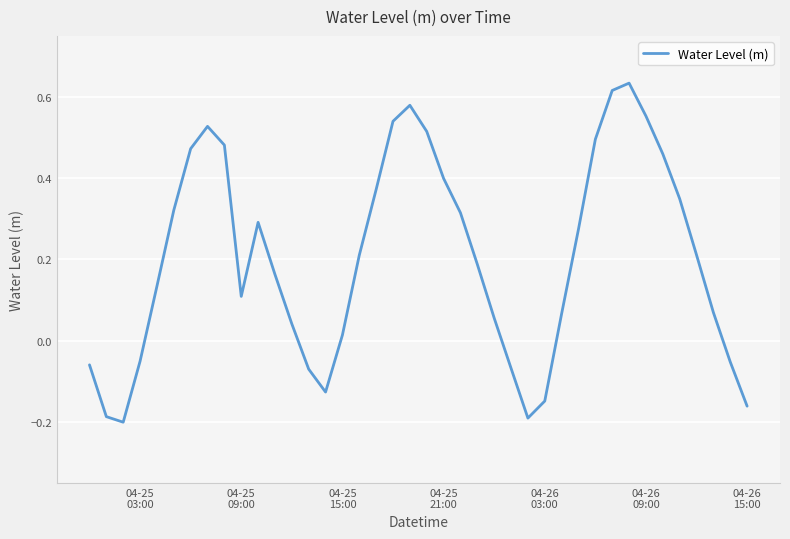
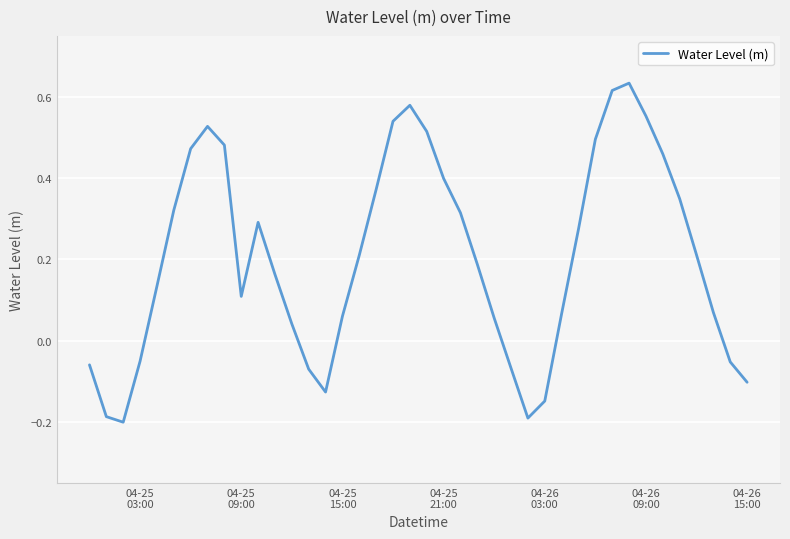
  {
    "04-25 03:00": -0.05,
    "04-25 09:00": 0.11,
-   "04-25 15:00": 0.01,
+   "04-25 15:00": 0.06,
    "04-25 21:00": 0.40,
    "04-26 03:00": -0.15,
    "04-26 09:00": 0.55,
-   "04-26 15:00": -0.16
+   "04-26 15:00": -0.10
  }
